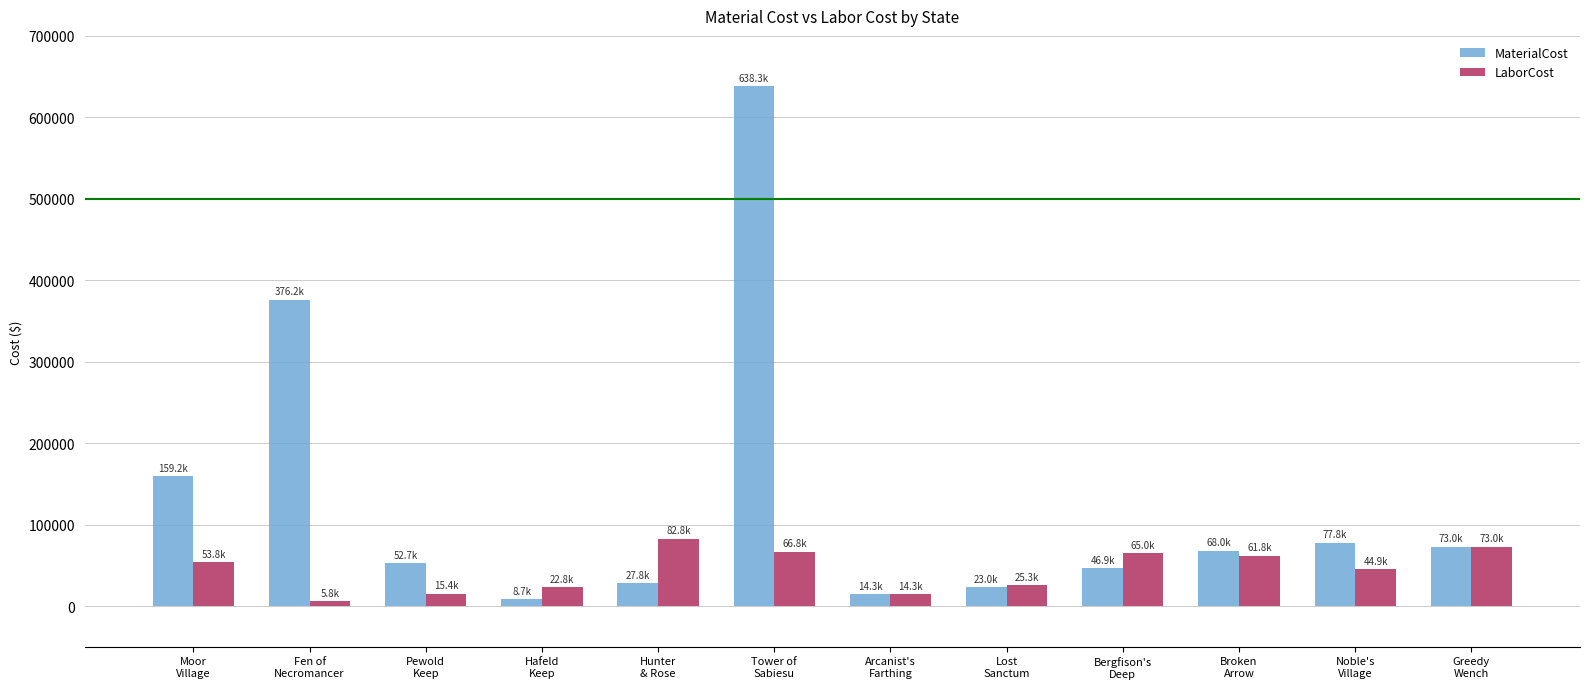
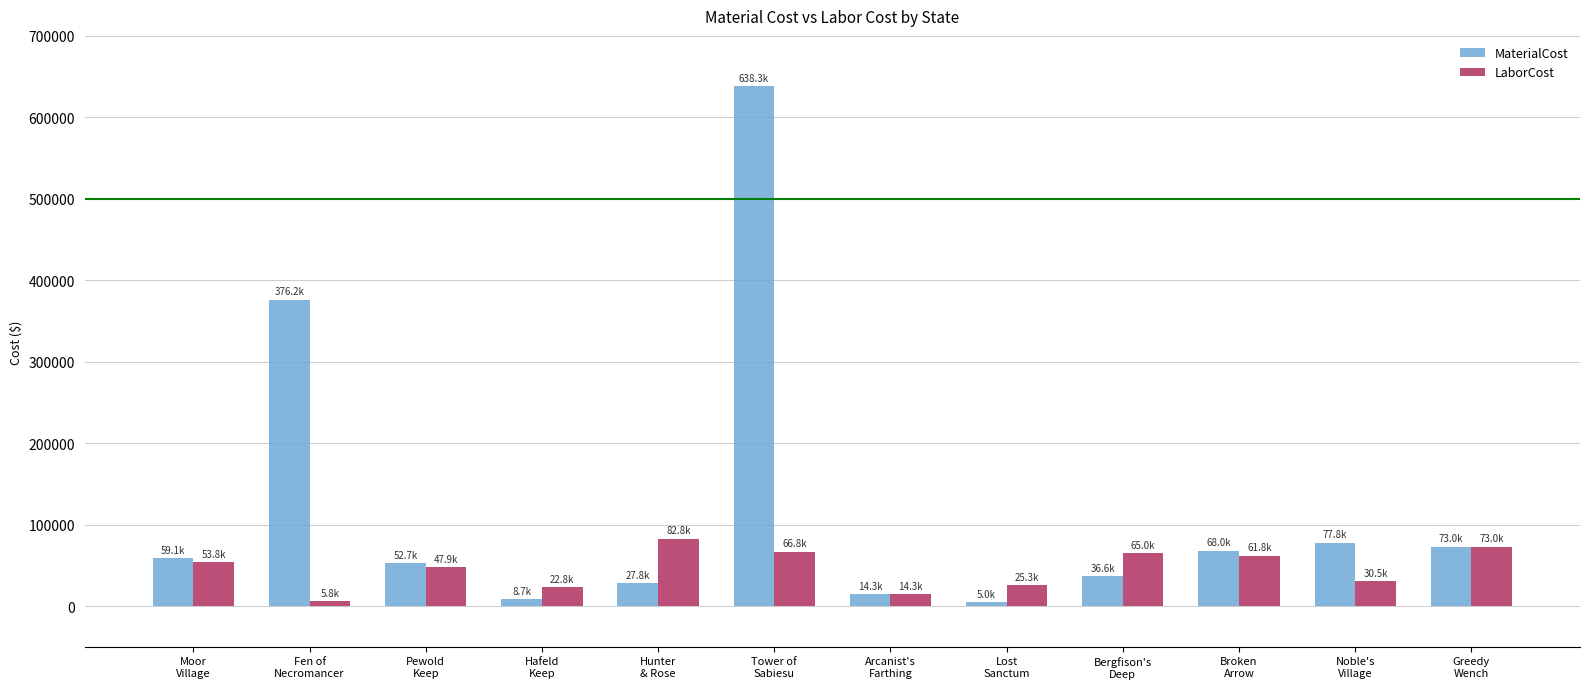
  {
    "MaterialCost": {
-     "Moor Village": "159.2k",
+     "Moor Village": "59.1k",
      "Fen of Necromancer": "376.2k",
      "Pewold Keep": "52.7k",
      "Hafeld Keep": "8.7k",
      "Hunter & Rose": "27.8k",
      "Tower of Sabiesu": "638.3k",
      "Arcanist's Farthing": "14.3k",
-     "Lost Sanctum": "23.0k",
-     "Bergfison's Deep": "46.9k",
+     "Lost Sanctum": "5.0k",
+     "Bergfison's Deep": "36.6k",
      "Broken Arrow": "68.0k",
      "Noble's Village": "77.8k",
      "Greedy Wench": "73.0k"
    },
    "LaborCost": {
      "Moor Village": "53.8k",
      "Fen of Necromancer": "5.8k",
-     "Pewold Keep": "15.4k",
+     "Pewold Keep": "47.9k",
      "Hafeld Keep": "22.8k",
      "Hunter & Rose": "82.8k",
      "Tower of Sabiesu": "66.8k",
      "Arcanist's Farthing": "14.3k",
      "Lost Sanctum": "25.3k",
      "Bergfison's Deep": "65.0k",
      "Broken Arrow": "61.8k",
-     "Noble's Village": "44.9k",
+     "Noble's Village": "30.5k",
      "Greedy Wench": "73.0k"
    }
  }
